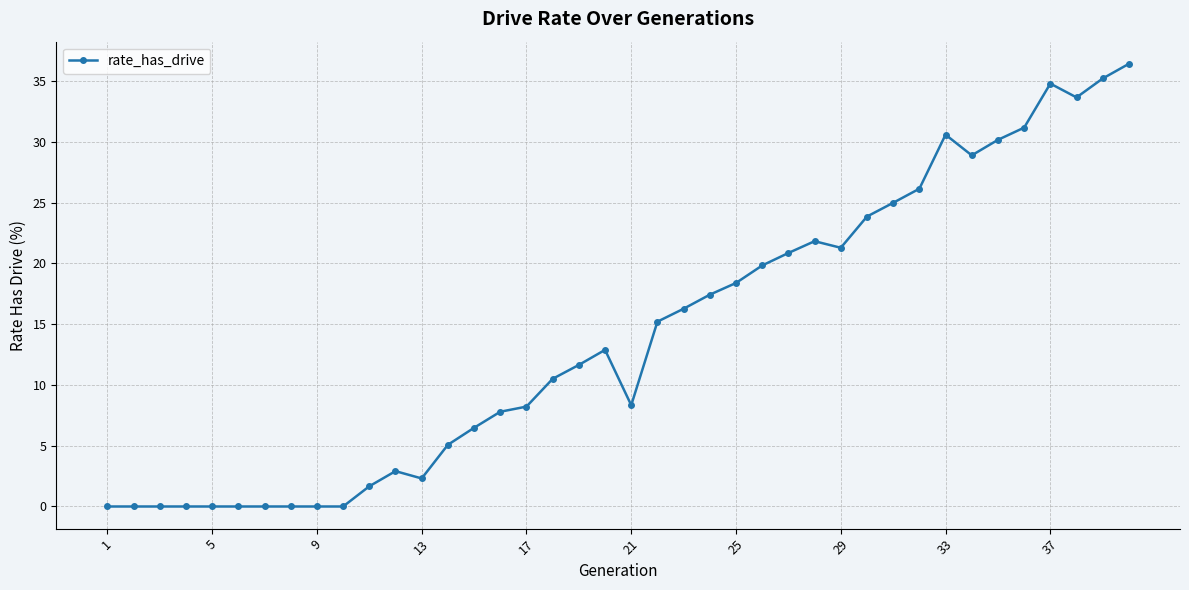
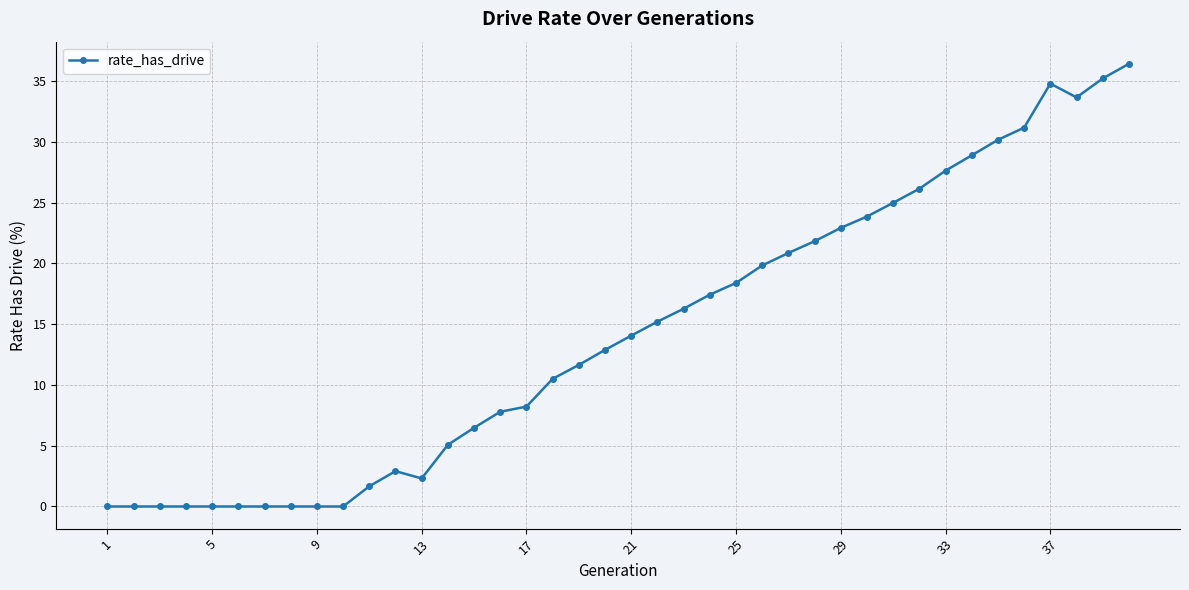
  {
    "1": 0.0,
    "5": 0.0,
    "9": 0.0,
    "13": 2.3,
    "17": 8.2,
-   "21": 8.3,
+   "21": 14.1,
    "25": 18.4,
-   "29": 21.3,
-   "33": 30.6,
+   "29": 22.9,
+   "33": 27.6,
    "37": 34.8
  }
